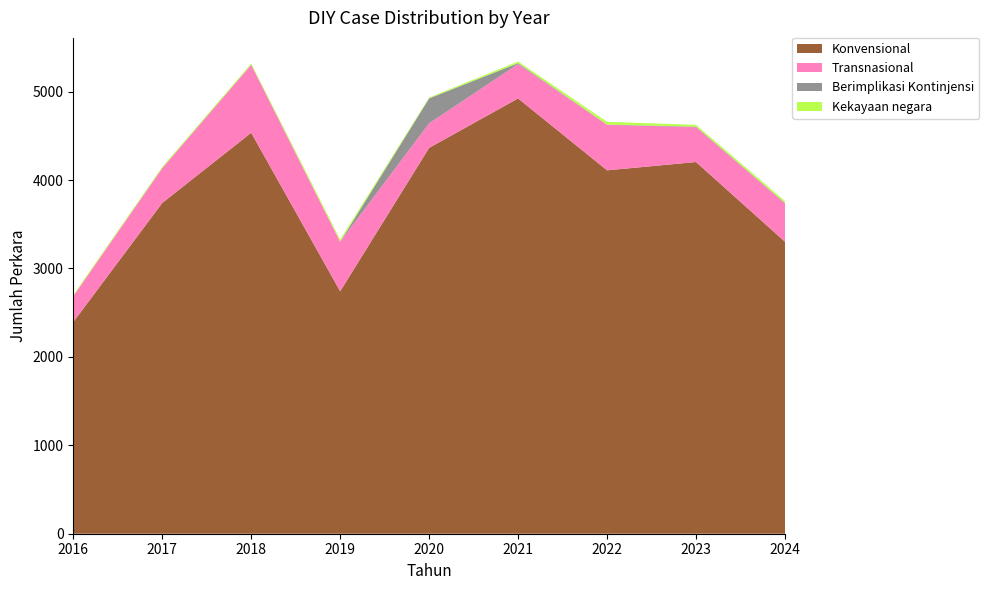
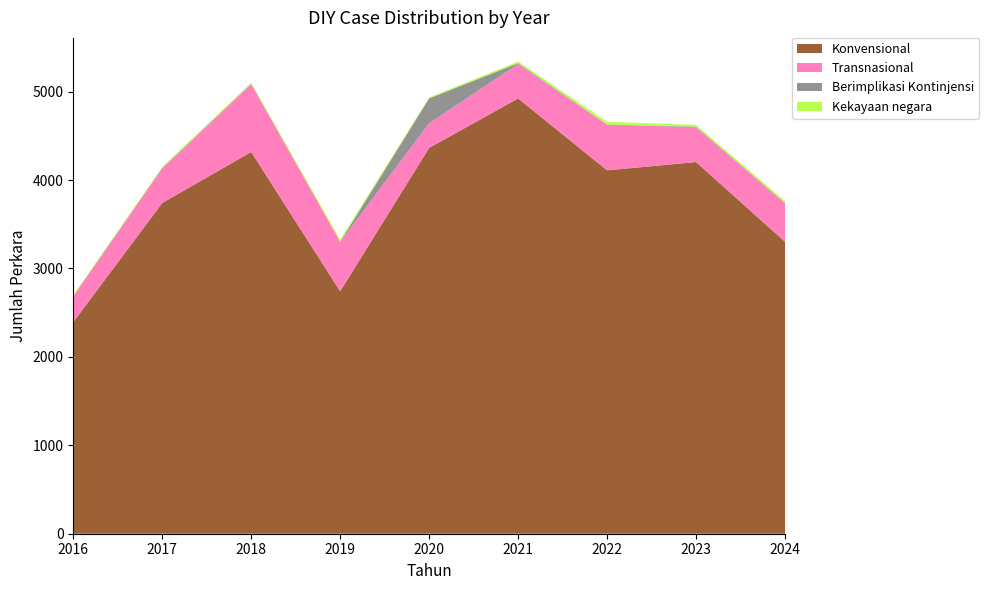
  {
    "Konvensional": {
      "2016": 2400,
      "2017": 3700,
-     "2018": 4500,
+     "2018": 4300,
      "2019": 2700,
      "2020": 4400,
      "2021": 4900,
      "2022": 4100,
      "2023": 4200,
      "2024": 3300
    },
    "Transnasional": {
      "2020": 300
    },
    "Kekayaan negara": {
      "2022": 0
    }
  }
